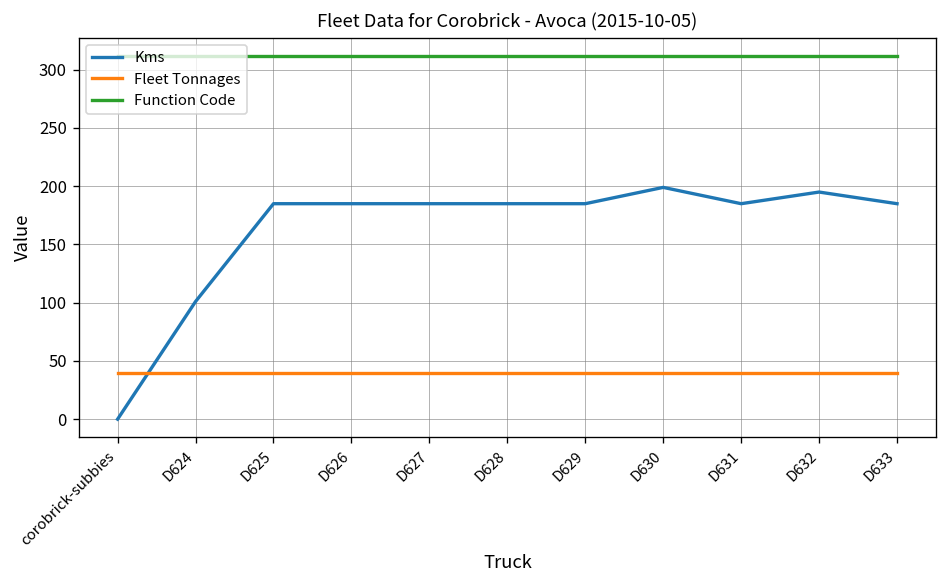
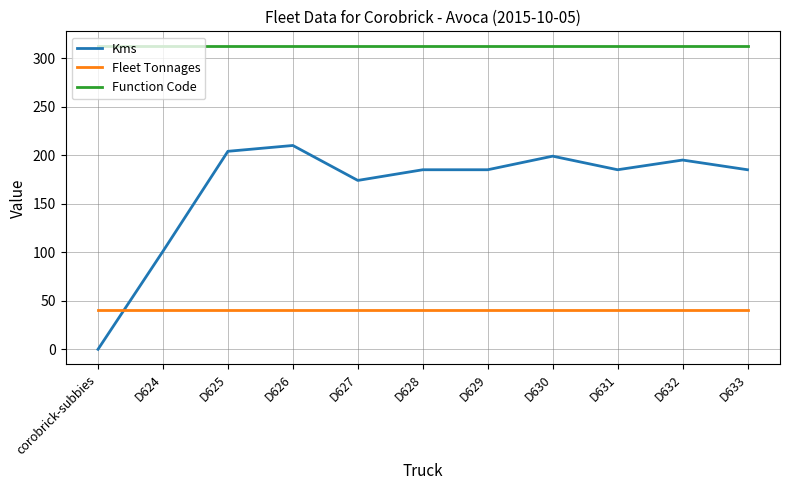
  {
    "Kms": {
      "corobrick-subbies": 0,
      "D624": 100,
-     "D625": 190,
-     "D626": 190,
-     "D627": 190,
+     "D625": 200,
+     "D626": 210,
+     "D627": 170,
      "D628": 190,
      "D629": 190,
      "D630": 200,
      "D631": 190,
      "D632": 200,
      "D633": 190
    },
    "Fleet Tonnages": {
      "corobrick-subbies": 40,
      "D624": 40,
      "D625": 40,
      "D626": 40,
      "D627": 40,
      "D628": 40,
      "D629": 40,
      "D630": 40,
      "D631": 40,
      "D632": 40,
      "D633": 40
    },
    "Function Code": {
      "D625": 310,
      "D626": 310,
      "D627": 310,
      "D628": 310,
      "D629": 310,
      "D630": 310,
      "D631": 310,
      "D632": 310,
      "D633": 310
    }
  }
